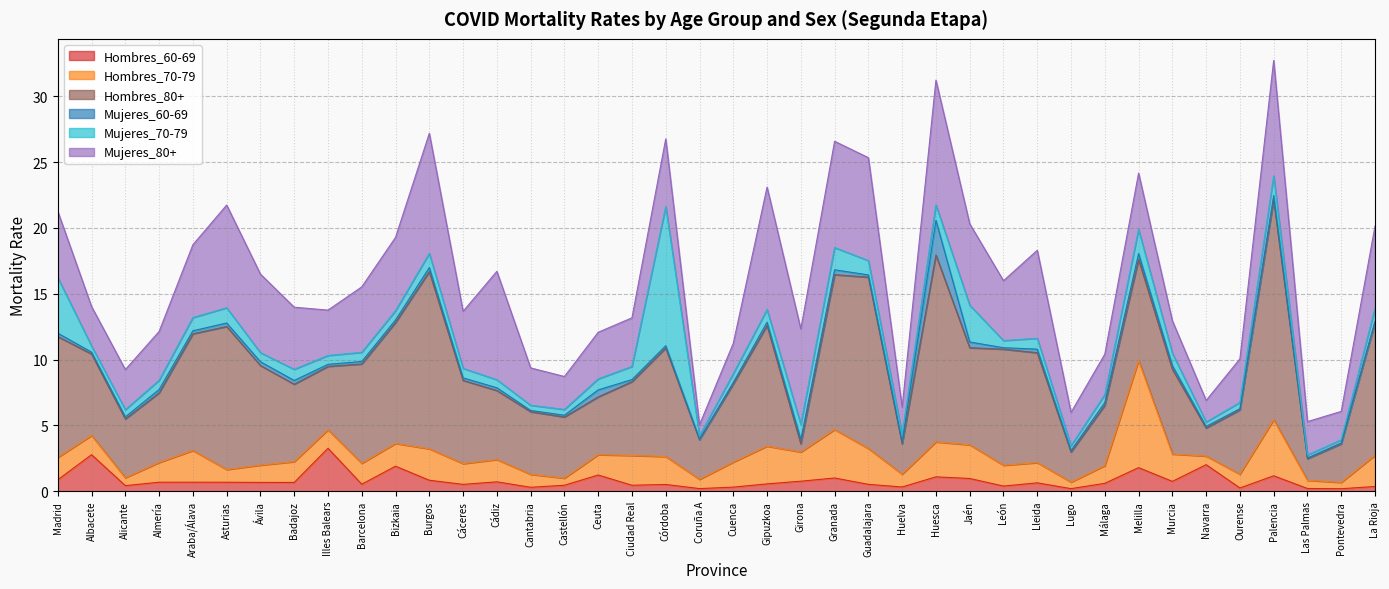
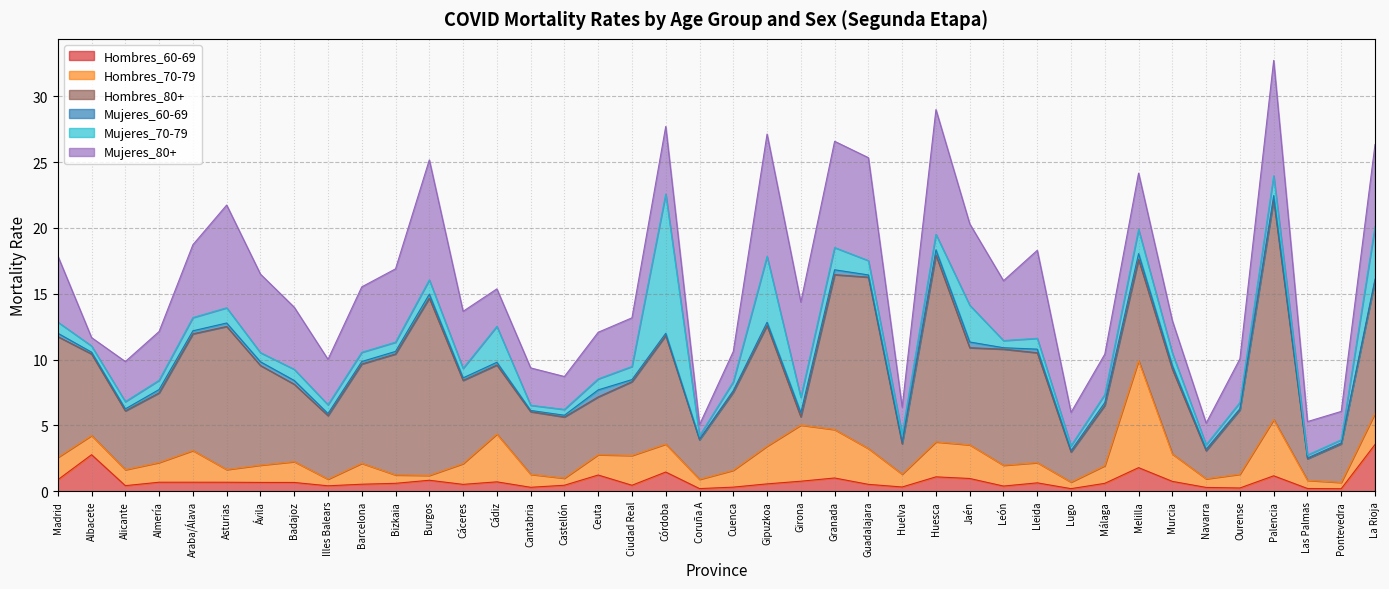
  {
    "Hombres_60-69": {
      "Madrid": 0.9,
      "Albacete": 2.8,
      "Alicante": 0.4,
      "Almería": 0.7,
      "Araba/Álava": 0.7,
      "Asturias": 0.7,
      "Ávila": 0.7,
      "Badajoz": 0.7,
-     "Illes Balears": 3.3,
+     "Illes Balears": 0.4,
      "Barcelona": 0.5,
-     "Bizkaia": 1.9,
+     "Bizkaia": 0.6,
      "Burgos": 0.8,
      "Cáceres": 0.5,
      "Cádiz": 0.7,
      "Cantabria": 0.3,
      "Castellón": 0.5,
      "Ceuta": 1.2,
      "Ciudad Real": 0.5,
-     "Córdoba": 0.5,
+     "Córdoba": 1.5,
      "Coruña A": 0.2,
      "Cuenca": 0.3,
      "Gipuzkoa": 0.6,
      "Girona": 0.8,
      "Granada": 1.0,
      "Guadalajara": 0.5,
      "Huelva": 0.3,
      "Huesca": 1.1,
      "Jaén": 1.0,
      "León": 0.4,
      "Lleida": 0.6,
      "Lugo": 0.2,
      "Málaga": 0.6,
      "Melilla": 1.8,
      "Murcia": 0.7,
-     "Navarra": 2.0,
+     "Navarra": 0.3,
      "Ourense": 0.2,
      "Palencia": 1.2,
      "Las Palmas": 0.2,
      "Pontevedra": 0.2,
-     "La Rioja": 0.4
+     "La Rioja": 3.5
    },
    "Hombres_70-79": {
      "Madrid": 1.7,
      "Albacete": 1.5,
-     "Alicante": 0.6,
+     "Alicante": 1.2,
      "Almería": 1.5,
      "Araba/Álava": 2.4,
      "Asturias": 1.0,
      "Ávila": 1.3,
      "Badajoz": 1.6,
-     "Illes Balears": 1.4,
+     "Illes Balears": 0.5,
      "Barcelona": 1.6,
-     "Bizkaia": 1.7,
-     "Burgos": 2.4,
+     "Bizkaia": 0.6,
+     "Burgos": 0.4,
      "Cáceres": 1.6,
-     "Cádiz": 1.7,
+     "Cádiz": 3.6,
      "Cantabria": 1.0,
      "Castellón": 0.5,
      "Ceuta": 1.5,
      "Ciudad Real": 2.3,
      "Córdoba": 2.1,
      "Coruña A": 0.7,
-     "Cuenca": 1.9,
+     "Cuenca": 1.3,
      "Gipuzkoa": 2.9,
-     "Girona": 2.2,
+     "Girona": 4.3,
      "Granada": 3.7,
      "Guadalajara": 2.7,
      "Huelva": 1.0,
      "Huesca": 2.7,
      "Jaén": 2.6,
      "León": 1.6,
      "Lleida": 1.5,
      "Lugo": 0.5,
      "Málaga": 1.3,
      "Melilla": 8.1,
      "Murcia": 2.1,
      "Navarra": 0.7,
      "Ourense": 1.0,
      "Palencia": 4.3,
      "Las Palmas": 0.6,
      "Pontevedra": 0.5,
      "La Rioja": 2.4
    },
    "Hombres_80+": {
      "Madrid": 9.2,
      "Almería": 5.3,
      "Araba/Álava": 8.9,
      "Asturias": 10.9,
      "Ávila": 7.6,
      "Badajoz": 5.9,
      "Bizkaia": 9.2,
      "Burgos": 13.5,
      "Cádiz": 5.2,
      "Ceuta": 4.4,
      "Gipuzkoa": 9.2,
      "Girona": 0.6,
      "Granada": 11.8,
      "Huesca": 14.2,
      "Jaén": 7.4,
      "Lleida": 8.3,
      "Málaga": 4.6,
      "Melilla": 7.7,
      "Murcia": 6.4,
      "Palencia": 16.7
    },
    "Mujeres_60-69": {
      "Madrid": 0.3,
      "Almería": 0.3,
      "Araba/Álava": 0.2,
      "Asturias": 0.3,
      "Ávila": 0.3,
      "Badajoz": 0.3,
      "Bizkaia": 0.2,
      "Burgos": 0.3,
      "Cádiz": 0.2,
      "Ceuta": 0.5,
      "Gipuzkoa": 0.3,
      "Girona": 0.3,
      "Granada": 0.4,
-     "Huesca": 2.6,
+     "Huesca": 0.4,
      "Jaén": 0.4,
      "Lleida": 0.3,
      "Málaga": 0.2,
      "Melilla": 0.4,
      "Murcia": 0.3,
      "Palencia": 0.3
    },
    "Mujeres_70-79": {
-     "Madrid": 4.2,
+     "Madrid": 0.8,
      "Albacete": 0.5,
      "Alicante": 0.6,
      "Almería": 0.7,
      "Araba/Álava": 1.0,
      "Asturias": 1.2,
      "Ávila": 0.7,
      "Badajoz": 0.8,
      "Illes Balears": 0.7,
      "Barcelona": 0.7,
      "Bizkaia": 0.7,
      "Burgos": 1.1,
      "Cáceres": 0.7,
-     "Cádiz": 0.6,
+     "Cádiz": 2.7,
      "Cantabria": 0.4,
      "Castellón": 0.4,
      "Ceuta": 0.8,
      "Ciudad Real": 1.0,
      "Córdoba": 10.6,
      "Coruña A": 0.2,
      "Cuenca": 0.7,
-     "Gipuzkoa": 1.0,
+     "Gipuzkoa": 5.0,
      "Girona": 1.2,
      "Granada": 1.7,
      "Guadalajara": 1.1,
      "Huelva": 0.6,
      "Huesca": 1.2,
      "Jaén": 2.8,
      "León": 0.5,
      "Lleida": 0.8,
      "Lugo": 0.4,
      "Málaga": 0.6,
      "Melilla": 1.8,
      "Murcia": 0.9,
      "Navarra": 0.3,
      "Ourense": 0.5,
      "Palencia": 1.5,
      "Las Palmas": 0.2,
      "Pontevedra": 0.2,
-     "La Rioja": 1.0
+     "La Rioja": 4.0
    },
    "Mujeres_80+": {
      "Madrid": 5.0,
-     "Albacete": 3.0,
+     "Albacete": 0.6,
      "Alicante": 3.0,
      "Almería": 3.7,
      "Araba/Álava": 5.5,
      "Asturias": 7.8,
      "Ávila": 6.0,
      "Badajoz": 4.7,
      "Illes Balears": 3.4,
      "Barcelona": 5.0,
      "Bizkaia": 5.6,
      "Burgos": 9.1,
      "Cáceres": 4.3,
-     "Cádiz": 8.2,
+     "Cádiz": 2.8,
      "Cantabria": 2.8,
      "Castellón": 2.5,
      "Ceuta": 3.5,
      "Ciudad Real": 3.7,
      "Córdoba": 5.1,
      "Coruña A": 0.8,
      "Cuenca": 2.3,
      "Gipuzkoa": 9.3,
      "Girona": 7.2,
      "Granada": 8.1,
      "Guadalajara": 7.8,
      "Huelva": 2.1,
      "Huesca": 9.5,
      "Jaén": 6.2,
      "León": 4.5,
      "Lleida": 6.7,
      "Lugo": 2.5,
      "Málaga": 3.1,
      "Melilla": 4.3,
      "Murcia": 2.5,
      "Navarra": 1.6,
      "Ourense": 3.3,
      "Palencia": 8.8,
      "Las Palmas": 2.5,
      "Pontevedra": 2.2,
      "La Rioja": 6.2
    }
  }
